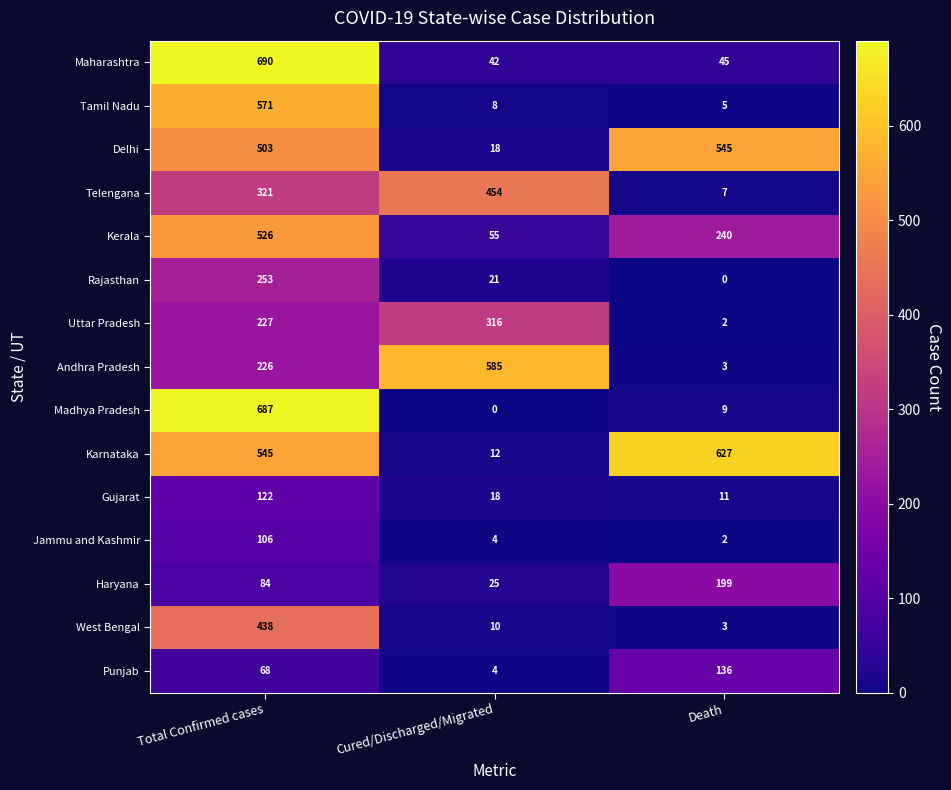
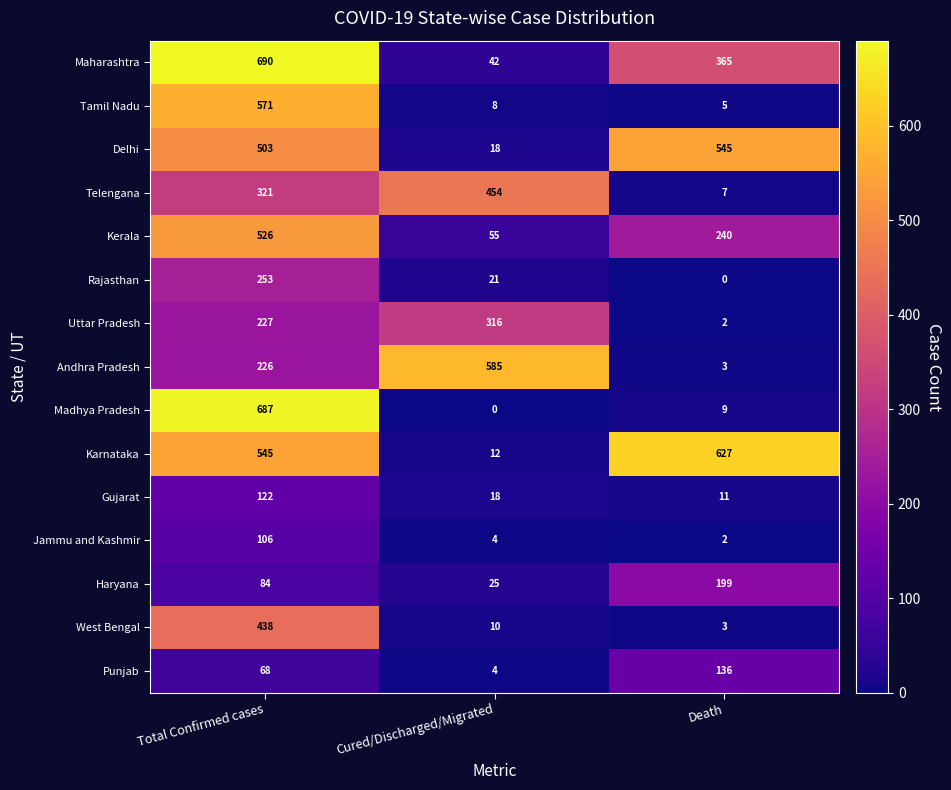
  {
    "Maharashtra": {
      "Total Confirmed cases": 690,
      "Cured/Discharged/Migrated": 42,
-     "Death": 45
+     "Death": 365
    },
    "Tamil Nadu": {
      "Total Confirmed cases": 571,
      "Cured/Discharged/Migrated": 8,
      "Death": 5
    },
    "Delhi": {
      "Total Confirmed cases": 503,
      "Cured/Discharged/Migrated": 18,
      "Death": 545
    },
    "Telengana": {
      "Total Confirmed cases": 321,
      "Cured/Discharged/Migrated": 454,
      "Death": 7
    },
    "Kerala": {
      "Total Confirmed cases": 526,
      "Cured/Discharged/Migrated": 55,
      "Death": 240
    },
    "Rajasthan": {
      "Total Confirmed cases": 253,
      "Cured/Discharged/Migrated": 21,
      "Death": 0
    },
    "Uttar Pradesh": {
      "Total Confirmed cases": 227,
      "Cured/Discharged/Migrated": 316,
      "Death": 2
    },
    "Andhra Pradesh": {
      "Total Confirmed cases": 226,
      "Cured/Discharged/Migrated": 585,
      "Death": 3
    },
    "Madhya Pradesh": {
      "Total Confirmed cases": 687,
      "Cured/Discharged/Migrated": 0,
      "Death": 9
    },
    "Karnataka": {
      "Total Confirmed cases": 545,
      "Cured/Discharged/Migrated": 12,
      "Death": 627
    },
    "Gujarat": {
      "Total Confirmed cases": 122,
      "Cured/Discharged/Migrated": 18,
      "Death": 11
    },
    "Jammu and Kashmir": {
      "Total Confirmed cases": 106,
      "Cured/Discharged/Migrated": 4,
      "Death": 2
    },
    "Haryana": {
      "Total Confirmed cases": 84,
      "Cured/Discharged/Migrated": 25,
      "Death": 199
    },
    "West Bengal": {
      "Total Confirmed cases": 438,
      "Cured/Discharged/Migrated": 10,
      "Death": 3
    },
    "Punjab": {
      "Total Confirmed cases": 68,
      "Cured/Discharged/Migrated": 4,
      "Death": 136
    }
  }
